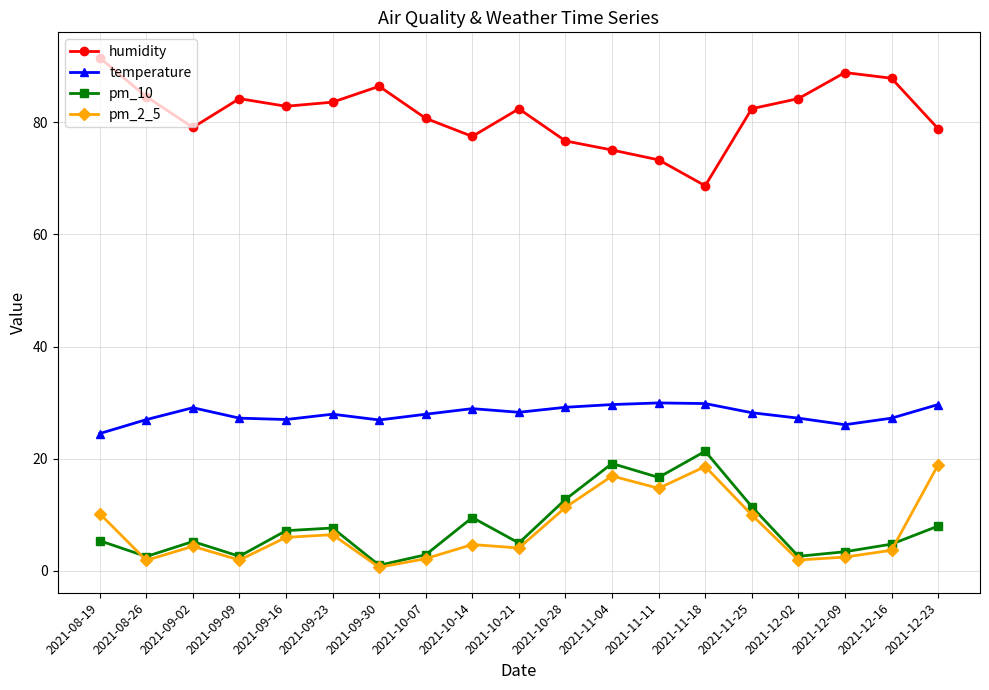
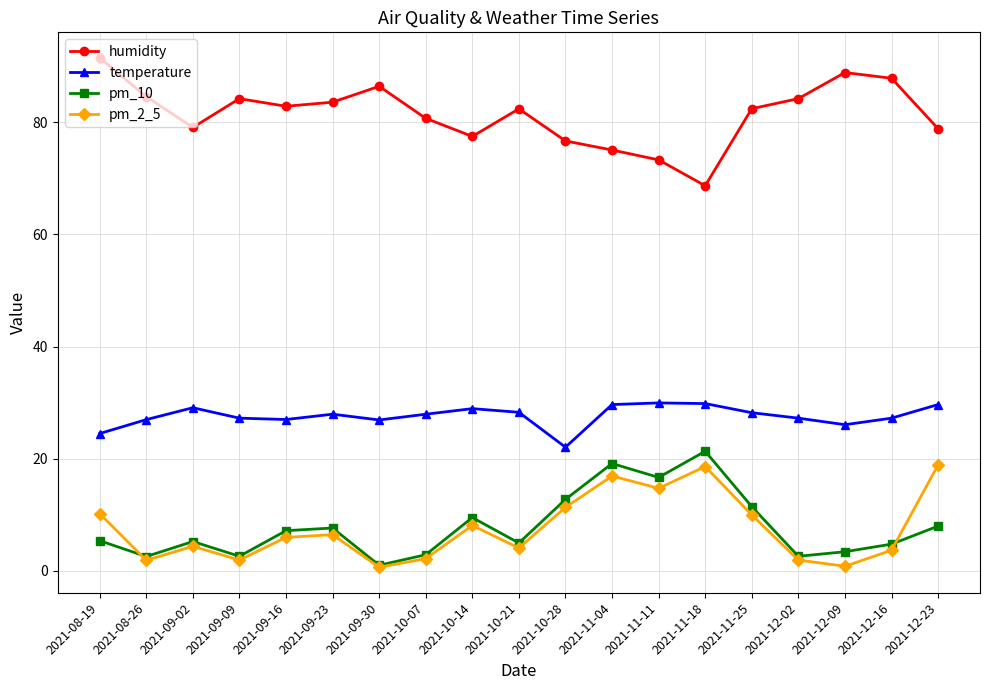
  {
    "humidity": {
      "2021-09-02": 79,
      "2021-09-09": 84,
      "2021-09-16": 83,
      "2021-09-23": 84,
      "2021-09-30": 86,
      "2021-10-07": 81,
      "2021-10-14": 77,
      "2021-10-21": 82,
      "2021-10-28": 77,
      "2021-11-04": 75,
      "2021-11-11": 73,
      "2021-11-18": 69,
      "2021-11-25": 82,
      "2021-12-02": 84,
      "2021-12-09": 89,
      "2021-12-16": 88,
      "2021-12-23": 79
    },
    "temperature": {
      "2021-08-19": 24,
      "2021-08-26": 27,
      "2021-09-02": 29,
      "2021-09-09": 27,
      "2021-09-16": 27,
      "2021-09-23": 28,
      "2021-09-30": 27,
      "2021-10-07": 28,
      "2021-10-14": 29,
      "2021-10-21": 28,
-     "2021-10-28": 29,
+     "2021-10-28": 22,
      "2021-11-04": 30,
      "2021-11-11": 30,
      "2021-11-18": 30,
      "2021-11-25": 28,
      "2021-12-02": 27,
      "2021-12-09": 26,
      "2021-12-16": 27,
      "2021-12-23": 30
    },
    "pm_10": {
      "2021-08-19": 5,
      "2021-08-26": 3,
      "2021-09-02": 5,
      "2021-09-09": 3,
      "2021-09-16": 7,
      "2021-09-23": 8,
      "2021-10-07": 3,
      "2021-10-14": 9,
      "2021-10-21": 5,
      "2021-10-28": 13,
      "2021-11-04": 19,
      "2021-11-11": 17,
      "2021-11-18": 21,
      "2021-11-25": 11,
      "2021-12-02": 3,
      "2021-12-09": 3,
      "2021-12-16": 5,
      "2021-12-23": 8
    },
    "pm_2_5": {
      "2021-08-19": 10,
      "2021-08-26": 2,
      "2021-09-02": 4,
      "2021-09-09": 2,
      "2021-09-16": 6,
      "2021-09-23": 6,
      "2021-10-07": 2,
-     "2021-10-14": 5,
+     "2021-10-14": 8,
      "2021-10-21": 4,
      "2021-10-28": 11,
      "2021-11-04": 17,
      "2021-11-11": 15,
      "2021-11-18": 19,
      "2021-11-25": 10,
      "2021-12-02": 2,
-     "2021-12-09": 2,
+     "2021-12-09": 1,
      "2021-12-16": 4,
      "2021-12-23": 19
    }
  }
